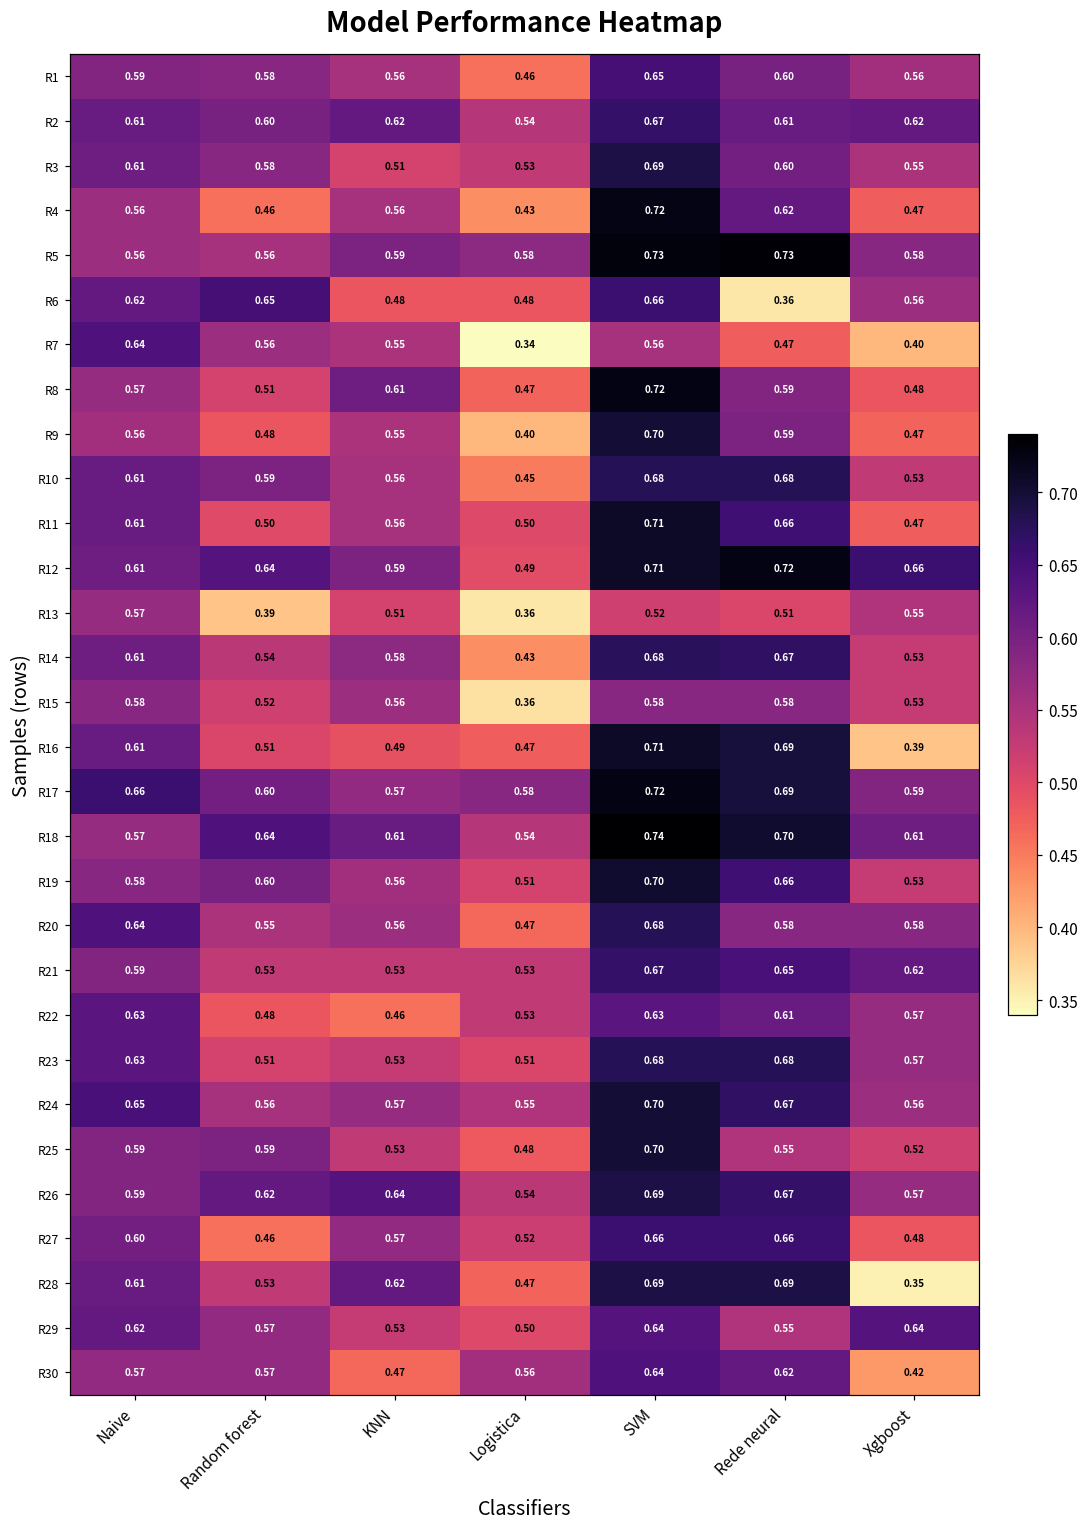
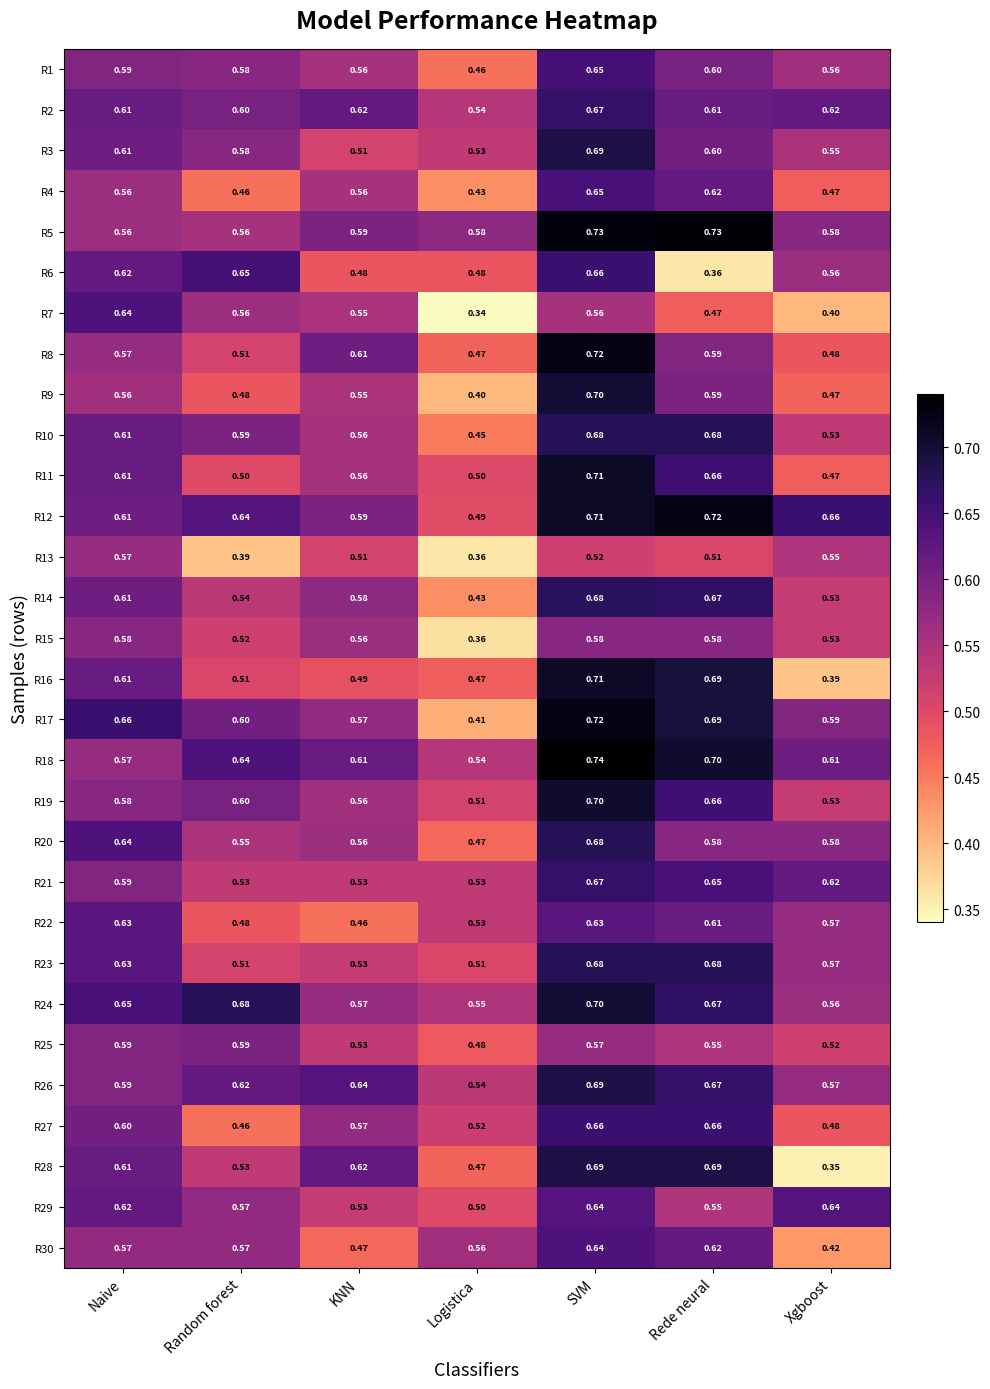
  {
    "R4": {
      "Naive": 0.56,
      "Random forest": 0.46,
      "KNN": 0.56,
      "Logistica": 0.43,
-     "SVM": 0.72,
+     "SVM": 0.65,
      "Rede neural": 0.62,
      "Xgboost": 0.47
    },
    "R17": {
      "Naive": 0.66,
      "Random forest": 0.60,
      "KNN": 0.57,
-     "Logistica": 0.58,
+     "Logistica": 0.41,
      "SVM": 0.72,
      "Rede neural": 0.69,
      "Xgboost": 0.59
    },
    "R24": {
      "Naive": 0.65,
-     "Random forest": 0.56,
+     "Random forest": 0.68,
      "KNN": 0.57,
      "Logistica": 0.55,
      "SVM": 0.70,
      "Rede neural": 0.67,
      "Xgboost": 0.56
    },
    "R25": {
      "Naive": 0.59,
      "Random forest": 0.59,
      "KNN": 0.53,
      "Logistica": 0.48,
-     "SVM": 0.70,
+     "SVM": 0.57,
      "Rede neural": 0.55,
      "Xgboost": 0.52
    }
  }
